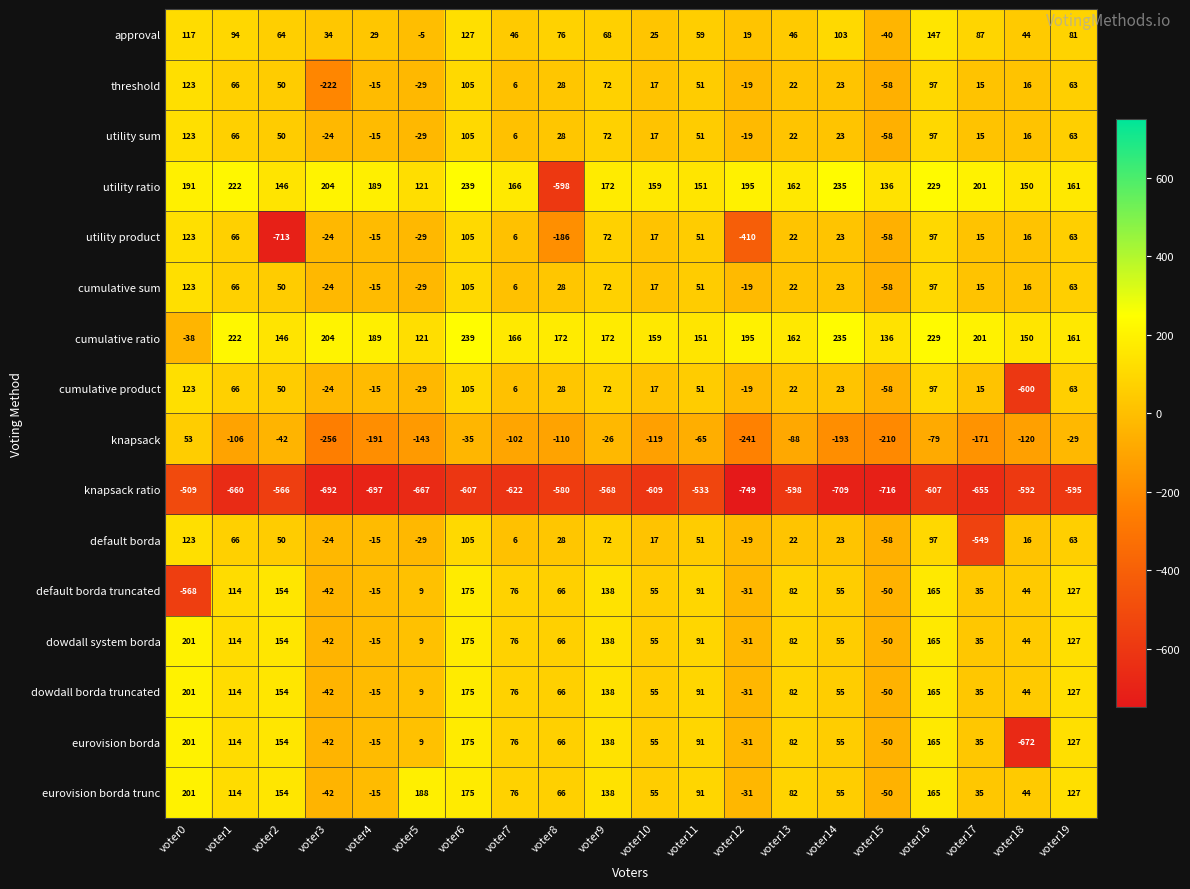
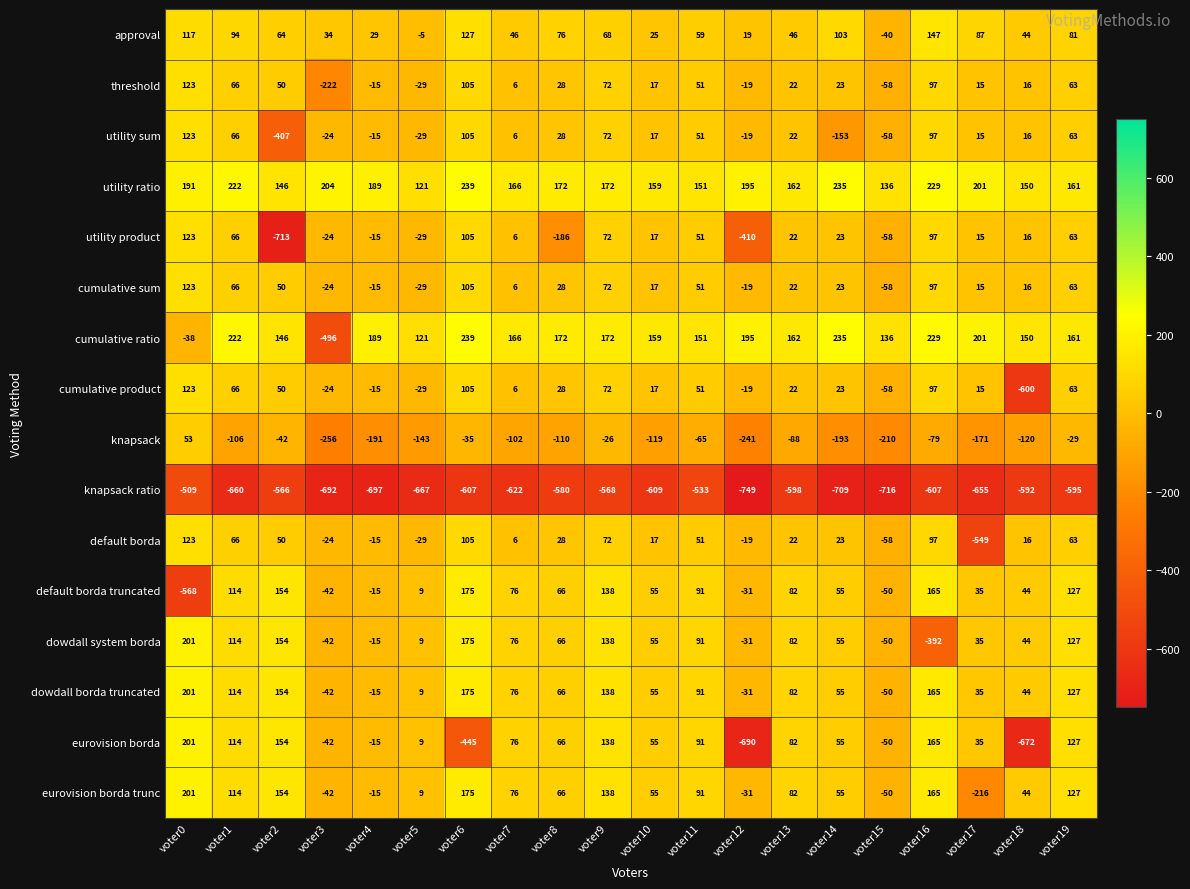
  {
    "utility sum": {
      "voter0": 123,
      "voter1": 66,
-     "voter2": 50,
+     "voter2": -407,
      "voter3": -24,
      "voter4": -15,
      "voter5": -29,
      "voter6": 105,
      "voter7": 6,
      "voter8": 28,
      "voter9": 72,
      "voter10": 17,
      "voter11": 51,
      "voter12": -19,
      "voter13": 22,
-     "voter14": 23,
+     "voter14": -153,
      "voter15": -58,
      "voter16": 97,
      "voter17": 15,
      "voter18": 16,
      "voter19": 63
    },
    "utility ratio": {
      "voter0": 191,
      "voter1": 222,
      "voter2": 146,
      "voter3": 204,
      "voter4": 189,
      "voter5": 121,
      "voter6": 239,
      "voter7": 166,
-     "voter8": -598,
+     "voter8": 172,
      "voter9": 172,
      "voter10": 159,
      "voter11": 151,
      "voter12": 195,
      "voter13": 162,
      "voter14": 235,
      "voter15": 136,
      "voter16": 229,
      "voter17": 201,
      "voter18": 150,
      "voter19": 161
    },
    "cumulative ratio": {
      "voter0": -38,
      "voter1": 222,
      "voter2": 146,
-     "voter3": 204,
+     "voter3": -496,
      "voter4": 189,
      "voter5": 121,
      "voter6": 239,
      "voter7": 166,
      "voter8": 172,
      "voter9": 172,
      "voter10": 159,
      "voter11": 151,
      "voter12": 195,
      "voter13": 162,
      "voter14": 235,
      "voter15": 136,
      "voter16": 229,
      "voter17": 201,
      "voter18": 150,
      "voter19": 161
    },
    "dowdall system borda": {
      "voter0": 201,
      "voter1": 114,
      "voter2": 154,
      "voter3": -42,
      "voter4": -15,
      "voter5": 9,
      "voter6": 175,
      "voter7": 76,
      "voter8": 66,
      "voter9": 138,
      "voter10": 55,
      "voter11": 91,
      "voter12": -31,
      "voter13": 82,
      "voter14": 55,
      "voter15": -50,
-     "voter16": 165,
+     "voter16": -392,
      "voter17": 35,
      "voter18": 44,
      "voter19": 127
    },
    "eurovision borda": {
      "voter0": 201,
      "voter1": 114,
      "voter2": 154,
      "voter3": -42,
      "voter4": -15,
      "voter5": 9,
-     "voter6": 175,
+     "voter6": -445,
      "voter7": 76,
      "voter8": 66,
      "voter9": 138,
      "voter10": 55,
      "voter11": 91,
-     "voter12": -31,
+     "voter12": -690,
      "voter13": 82,
      "voter14": 55,
      "voter15": -50,
      "voter16": 165,
      "voter17": 35,
      "voter18": -672,
      "voter19": 127
    },
    "eurovision borda trunc": {
      "voter0": 201,
      "voter1": 114,
      "voter2": 154,
      "voter3": -42,
      "voter4": -15,
-     "voter5": 188,
+     "voter5": 9,
      "voter6": 175,
      "voter7": 76,
      "voter8": 66,
      "voter9": 138,
      "voter10": 55,
      "voter11": 91,
      "voter12": -31,
      "voter13": 82,
      "voter14": 55,
      "voter15": -50,
      "voter16": 165,
-     "voter17": 35,
+     "voter17": -216,
      "voter18": 44,
      "voter19": 127
    }
  }
